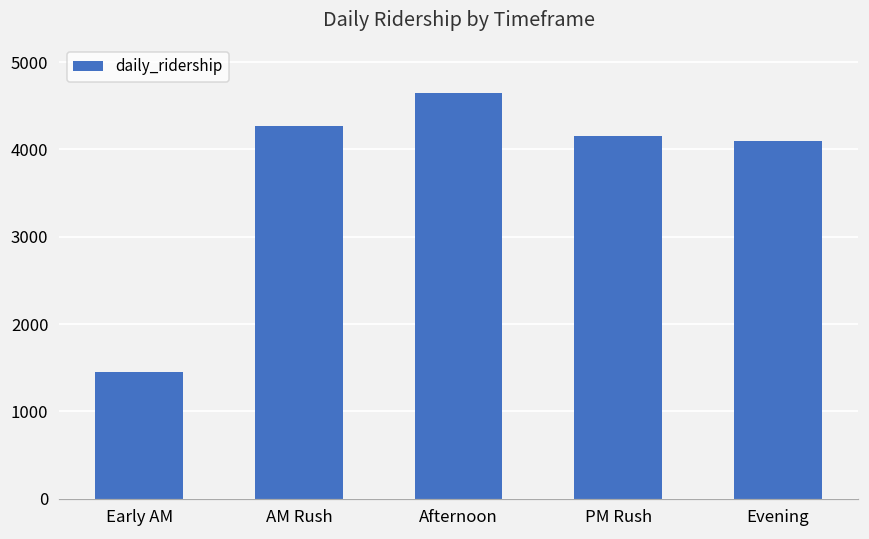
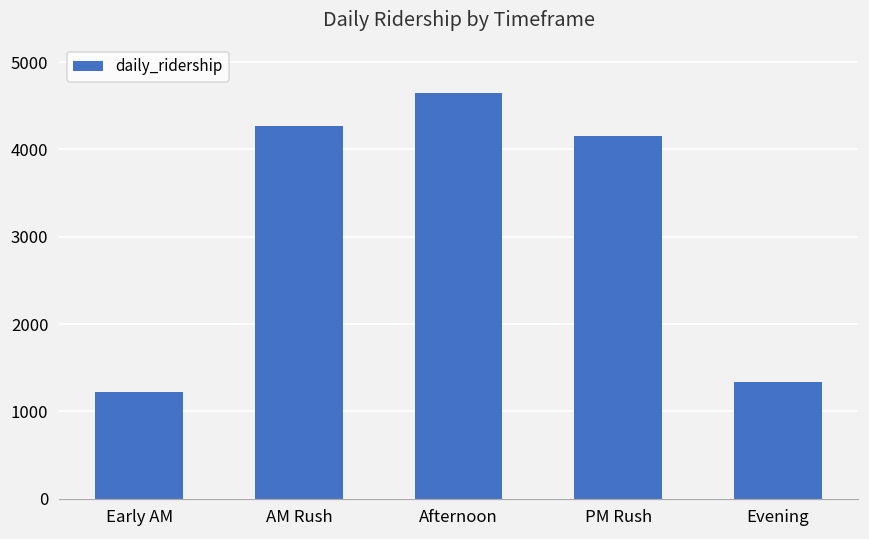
  {
-   "Early AM": 1500,
+   "Early AM": 1200,
    "AM Rush": 4300,
    "Afternoon": 4600,
    "PM Rush": 4200,
-   "Evening": 4100
+   "Evening": 1300
  }
